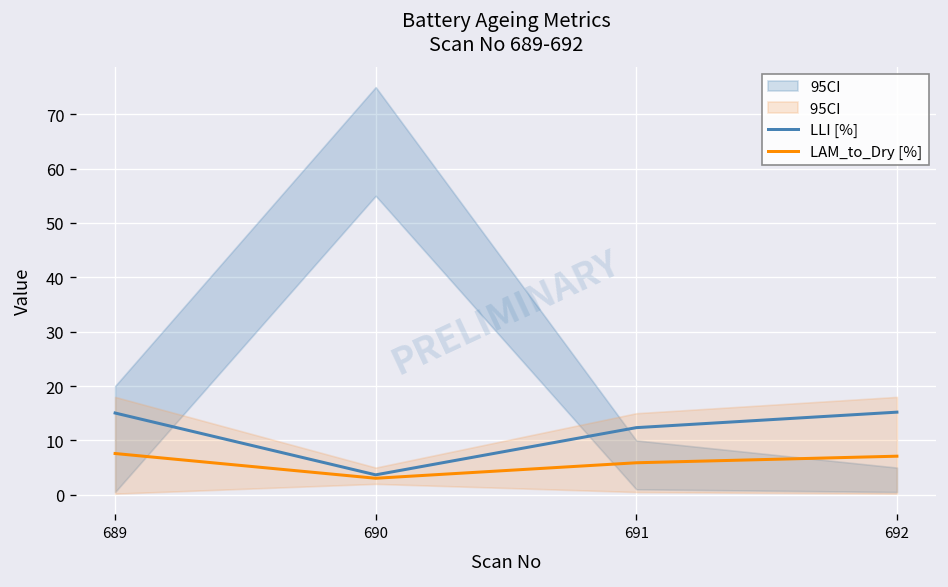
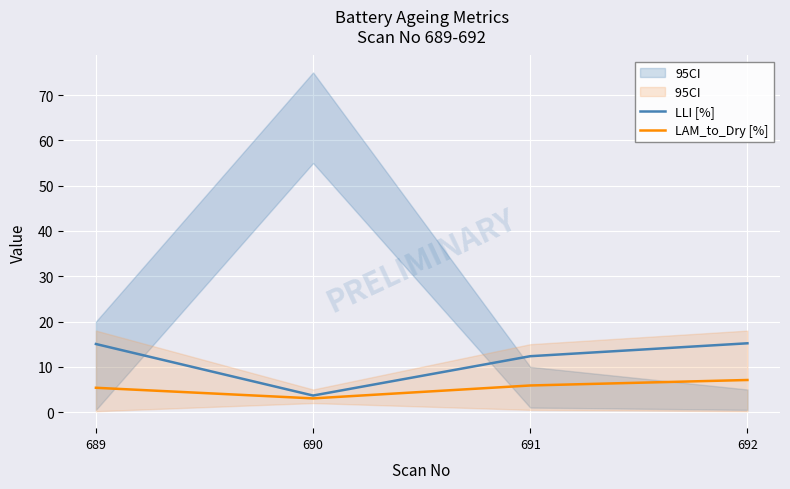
  {
    "LAM_to_Dry [%]": {
-     "689": 8,
+     "689": 5,
      "690": 3,
      "691": 6,
      "692": 7
    }
  }
